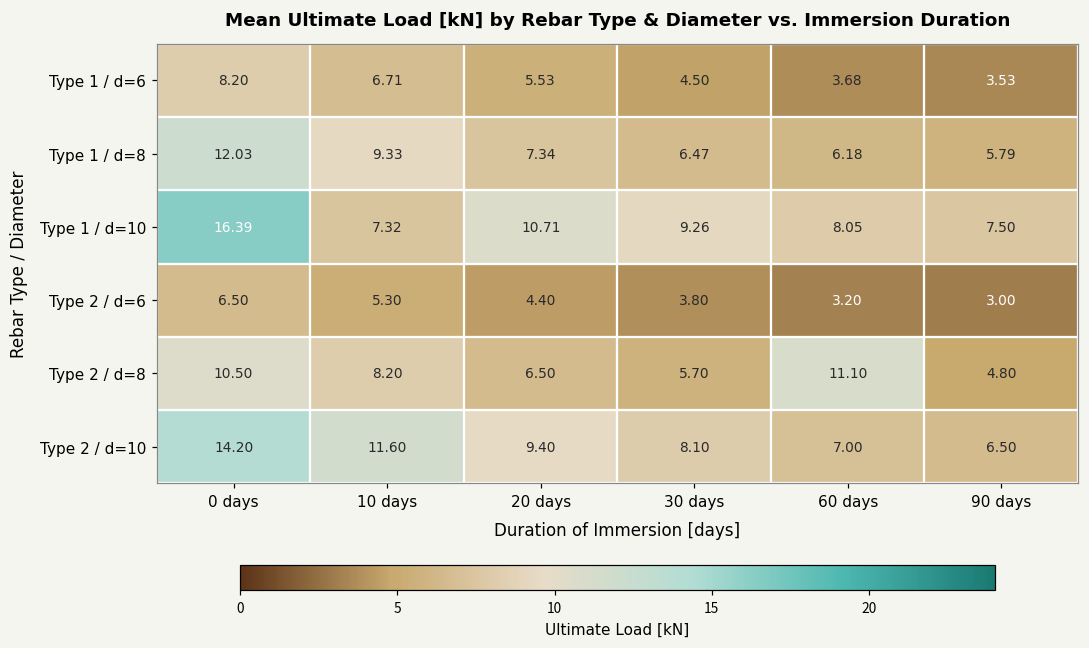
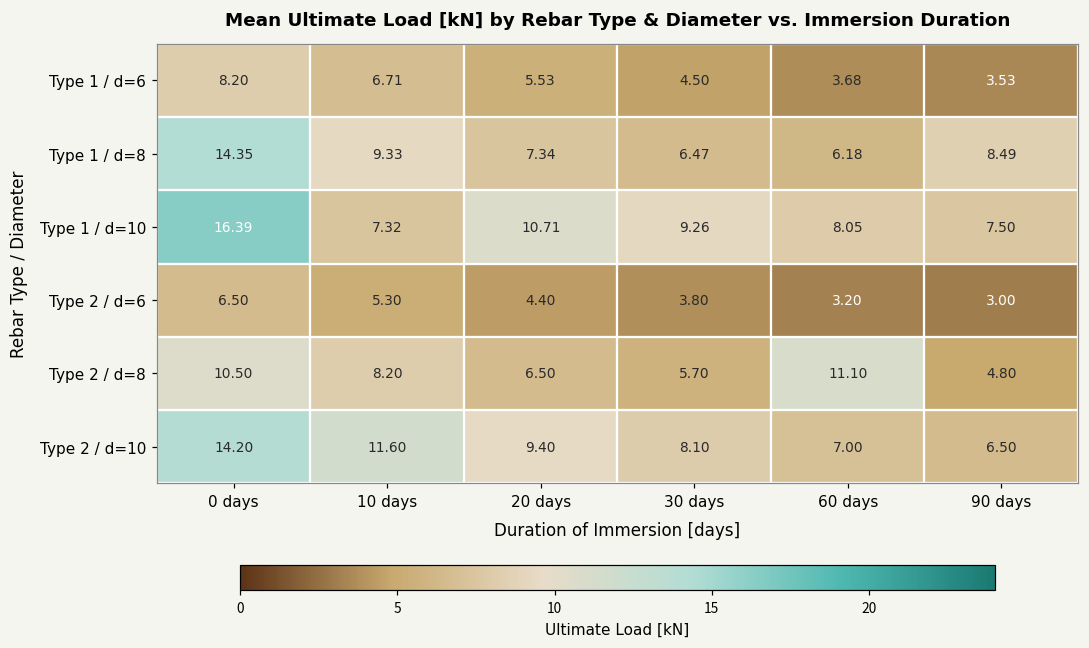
  {
    "Type 1 / d=6": {
      "0 days": 8.20,
      "10 days": 6.71,
      "20 days": 5.53,
      "30 days": 4.50,
      "60 days": 3.68,
      "90 days": 3.53
    },
    "Type 1 / d=8": {
-     "0 days": 12.03,
+     "0 days": 14.35,
      "10 days": 9.33,
      "20 days": 7.34,
      "30 days": 6.47,
      "60 days": 6.18,
-     "90 days": 5.79
+     "90 days": 8.49
    },
    "Type 1 / d=10": {
      "0 days": 16.39,
      "10 days": 7.32,
      "20 days": 10.71,
      "30 days": 9.26,
      "60 days": 8.05,
      "90 days": 7.50
    },
    "Type 2 / d=6": {
      "0 days": 6.50,
      "10 days": 5.30,
      "20 days": 4.40,
      "30 days": 3.80,
      "60 days": 3.20,
      "90 days": 3.00
    },
    "Type 2 / d=8": {
      "0 days": 10.50,
      "10 days": 8.20,
      "20 days": 6.50,
      "30 days": 5.70,
      "60 days": 11.10,
      "90 days": 4.80
    },
    "Type 2 / d=10": {
      "0 days": 14.20,
      "10 days": 11.60,
      "20 days": 9.40,
      "30 days": 8.10,
      "60 days": 7.00,
      "90 days": 6.50
    }
  }
